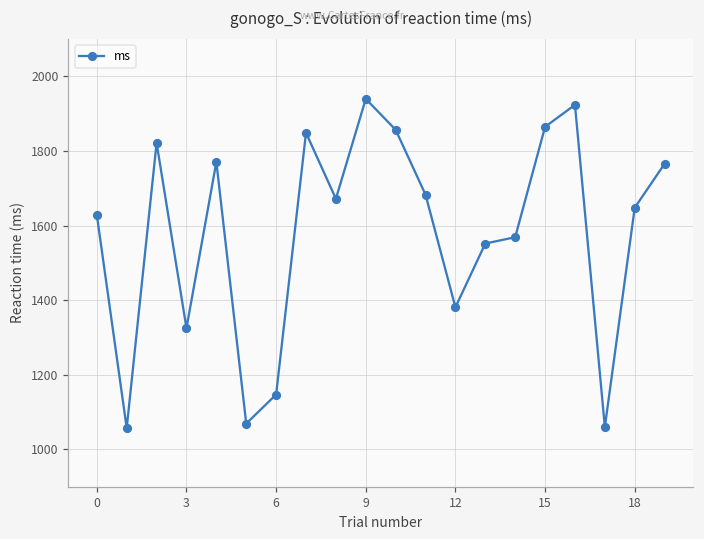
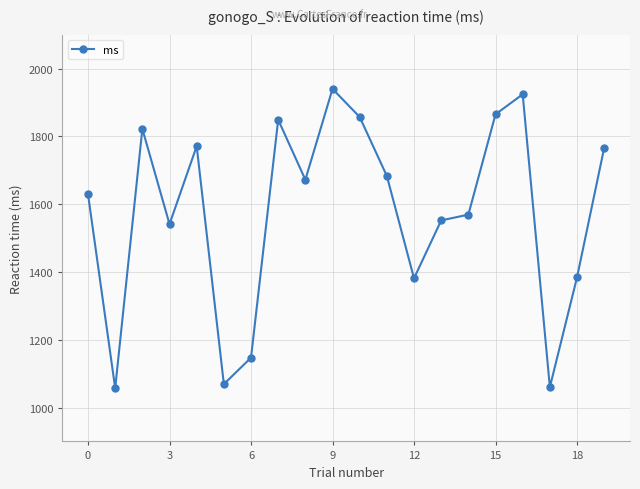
  {
    "0": 1630,
-   "3": 1330,
+   "3": 1540,
    "6": 1150,
    "9": 1940,
    "12": 1380,
    "15": 1870,
-   "18": 1650
+   "18": 1380
  }
